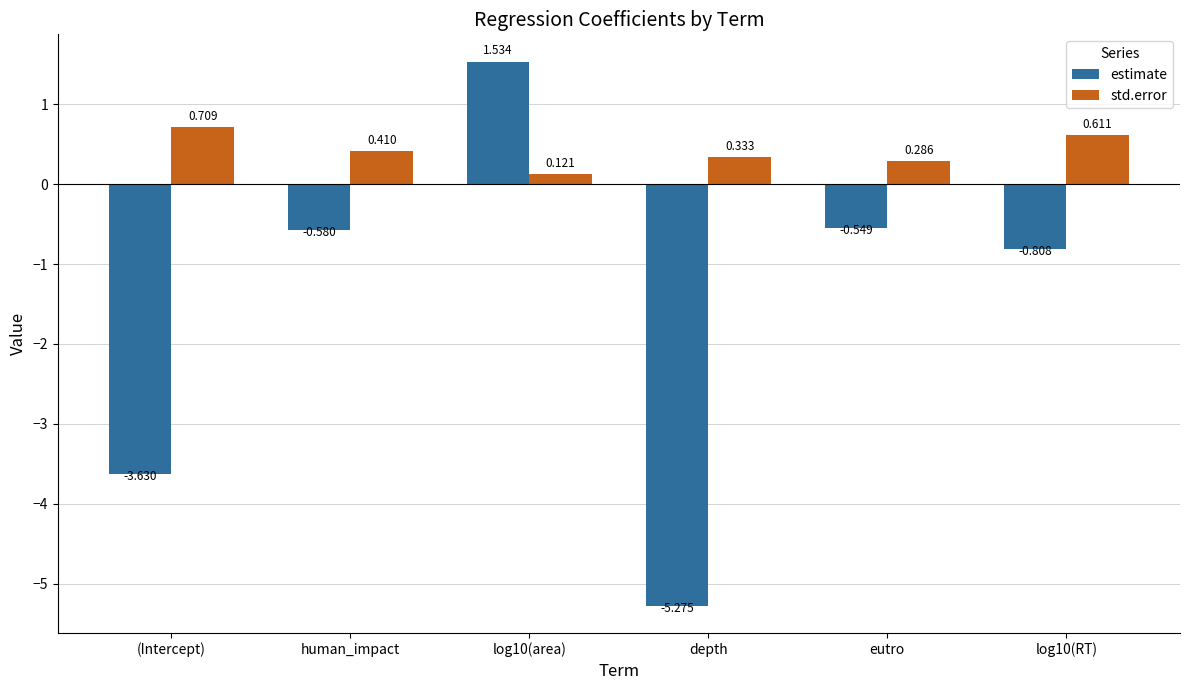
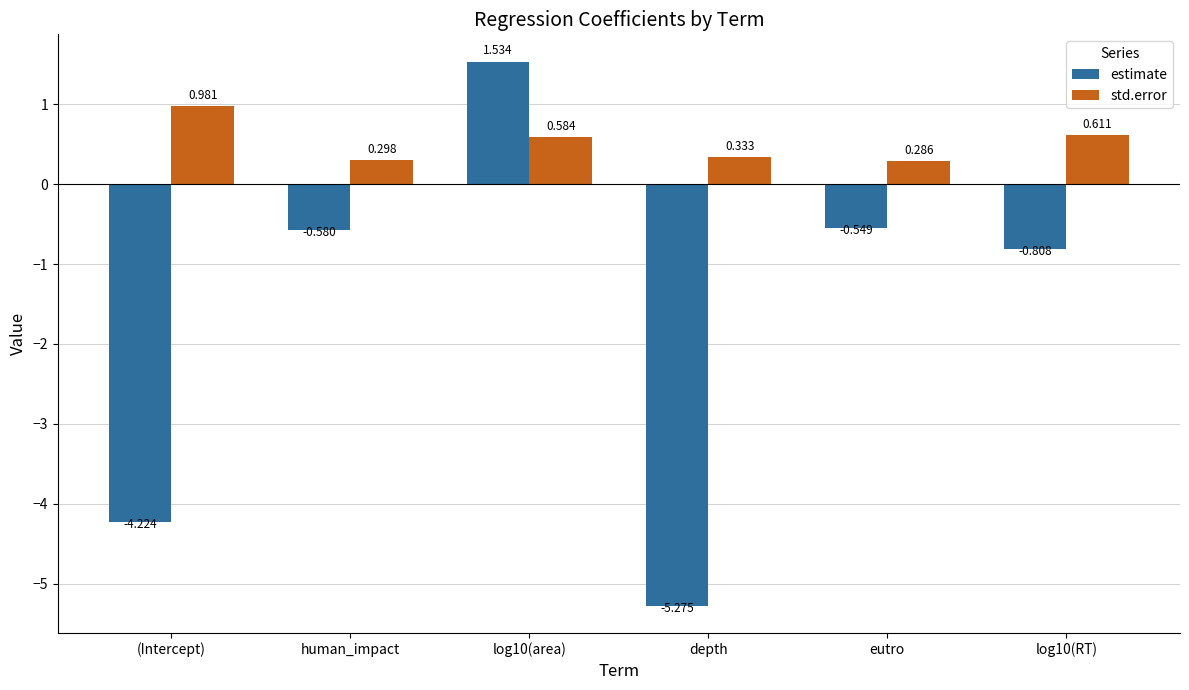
  {
    "estimate": {
-     "(Intercept)": -3.630,
+     "(Intercept)": -4.224,
      "human_impact": -0.580,
      "log10(area)": 1.534,
      "depth": -5.275,
      "eutro": -0.549,
      "log10(RT)": -0.808
    },
    "std.error": {
-     "(Intercept)": 0.709,
-     "human_impact": 0.410,
-     "log10(area)": 0.121,
+     "(Intercept)": 0.981,
+     "human_impact": 0.298,
+     "log10(area)": 0.584,
      "depth": 0.333,
      "eutro": 0.286,
      "log10(RT)": 0.611
    }
  }
